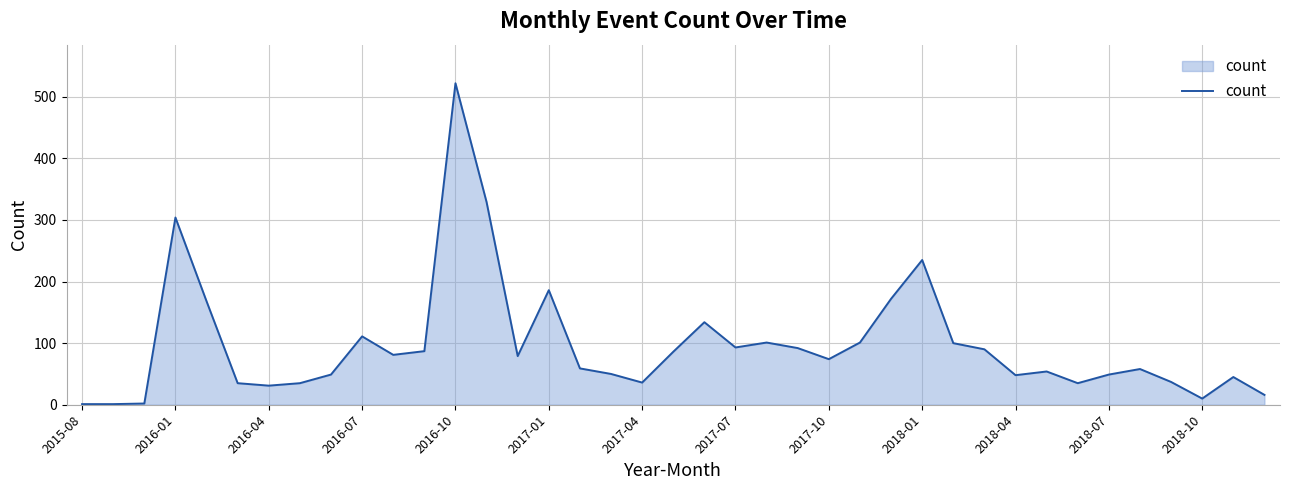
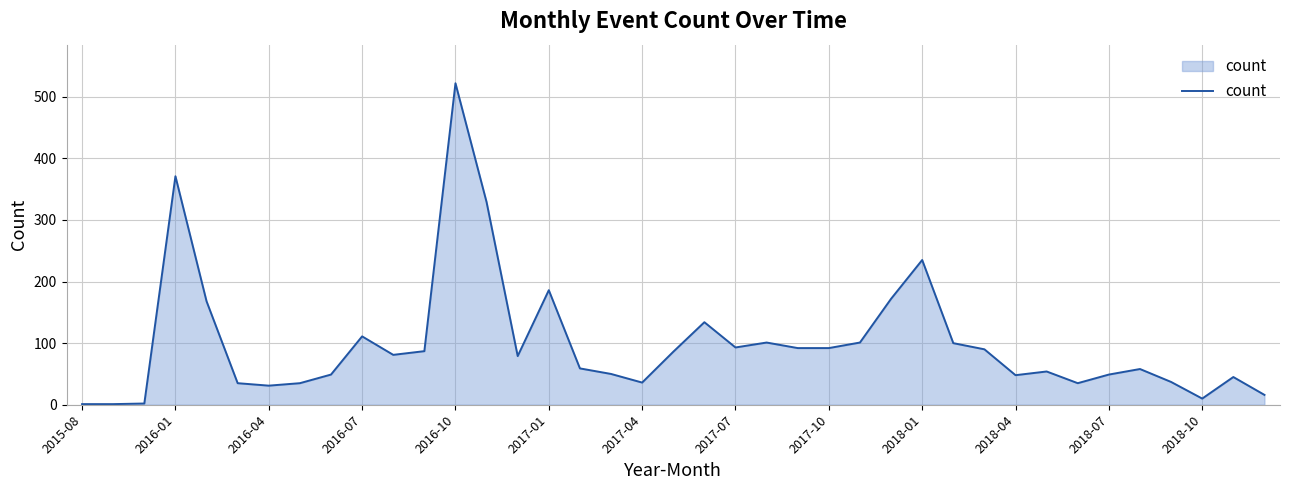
  {
    "2015-08": 0,
-   "2016-01": 300,
+   "2016-01": 370,
    "2016-04": 30,
    "2016-07": 110,
    "2016-10": 520,
    "2017-01": 190,
    "2017-04": 40,
    "2017-07": 90,
-   "2017-10": 70,
+   "2017-10": 90,
    "2018-01": 240,
    "2018-04": 50,
    "2018-07": 50,
    "2018-10": 10
  }
